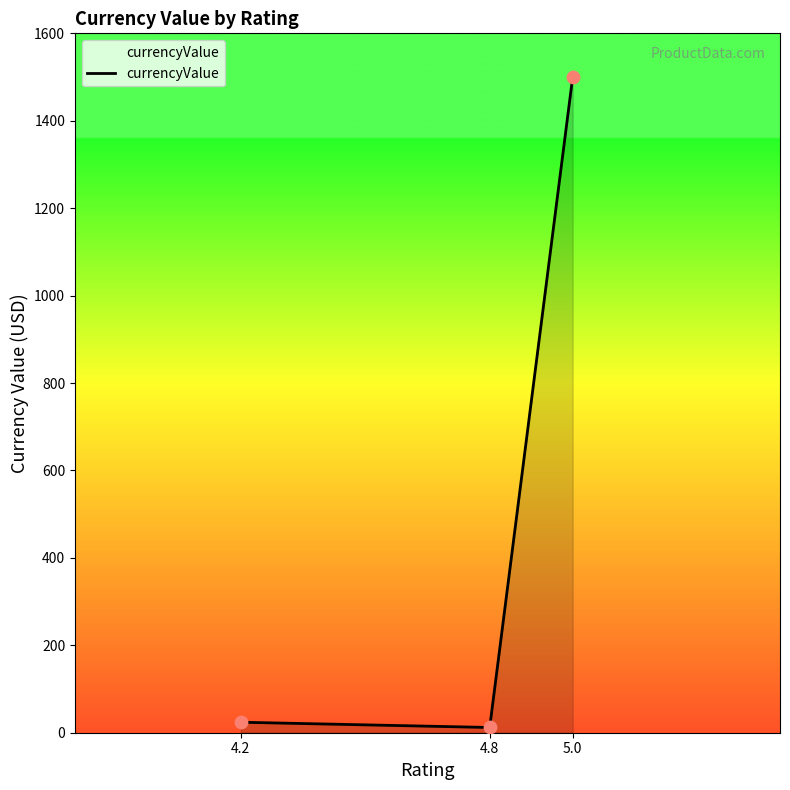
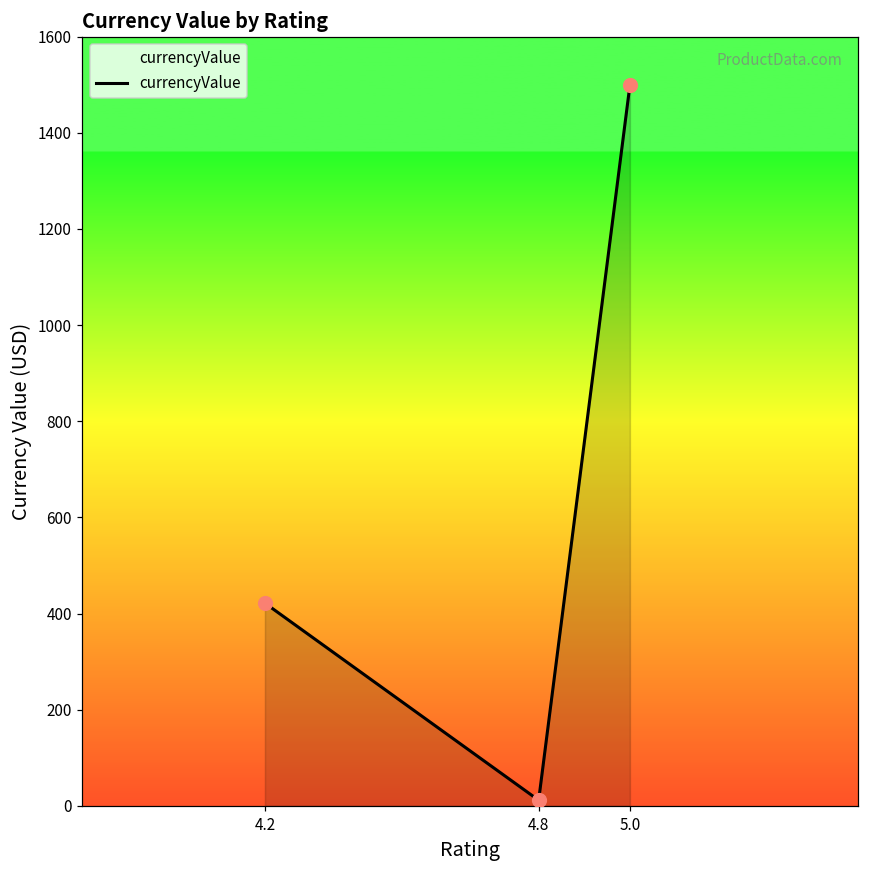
  {
-   "4.2": 20,
+   "4.2": 420,
    "4.8": 10,
    "5.0": 1500
  }
